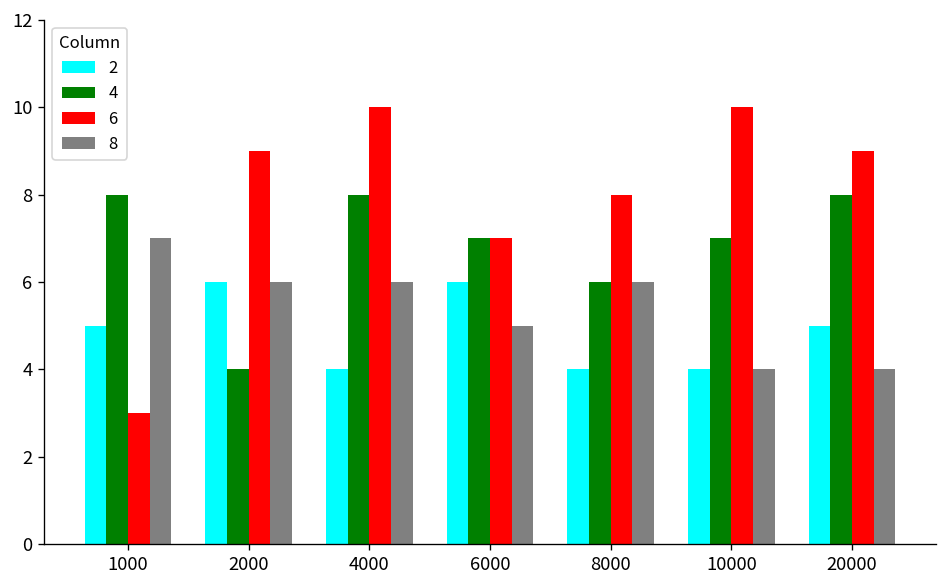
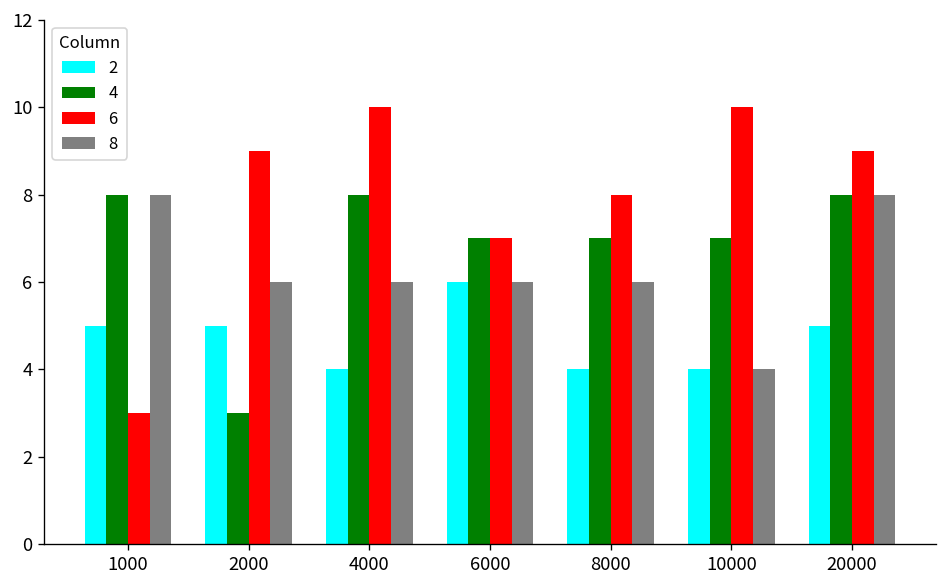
  {
    "2": {
      "1000": 5,
-     "2000": 6,
+     "2000": 5,
      "4000": 4,
      "6000": 6,
      "8000": 4,
      "10000": 4,
      "20000": 5
    },
    "4": {
      "1000": 8,
-     "2000": 4,
+     "2000": 3,
      "4000": 8,
      "6000": 7,
-     "8000": 6,
+     "8000": 7,
      "10000": 7,
      "20000": 8
    },
    "6": {
      "1000": 3,
      "2000": 9,
      "4000": 10,
      "6000": 7,
      "8000": 8,
      "10000": 10,
      "20000": 9
    },
    "8": {
-     "1000": 7,
+     "1000": 8,
      "2000": 6,
      "4000": 6,
-     "6000": 5,
+     "6000": 6,
      "8000": 6,
      "10000": 4,
-     "20000": 4
+     "20000": 8
    }
  }
